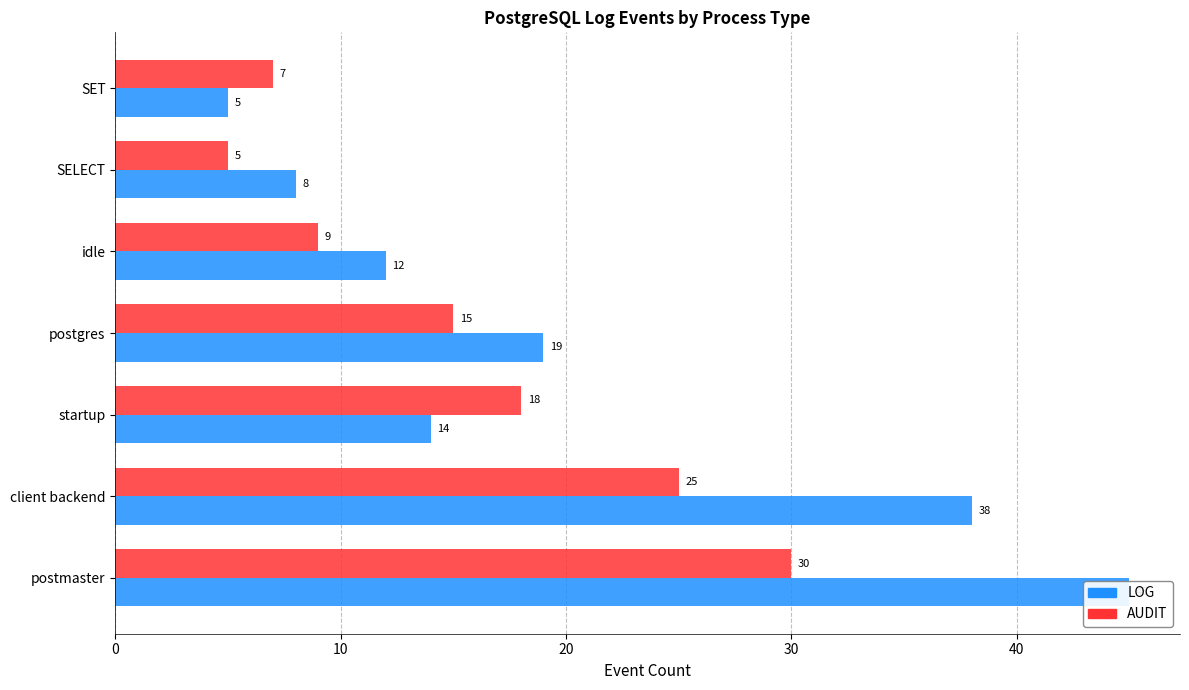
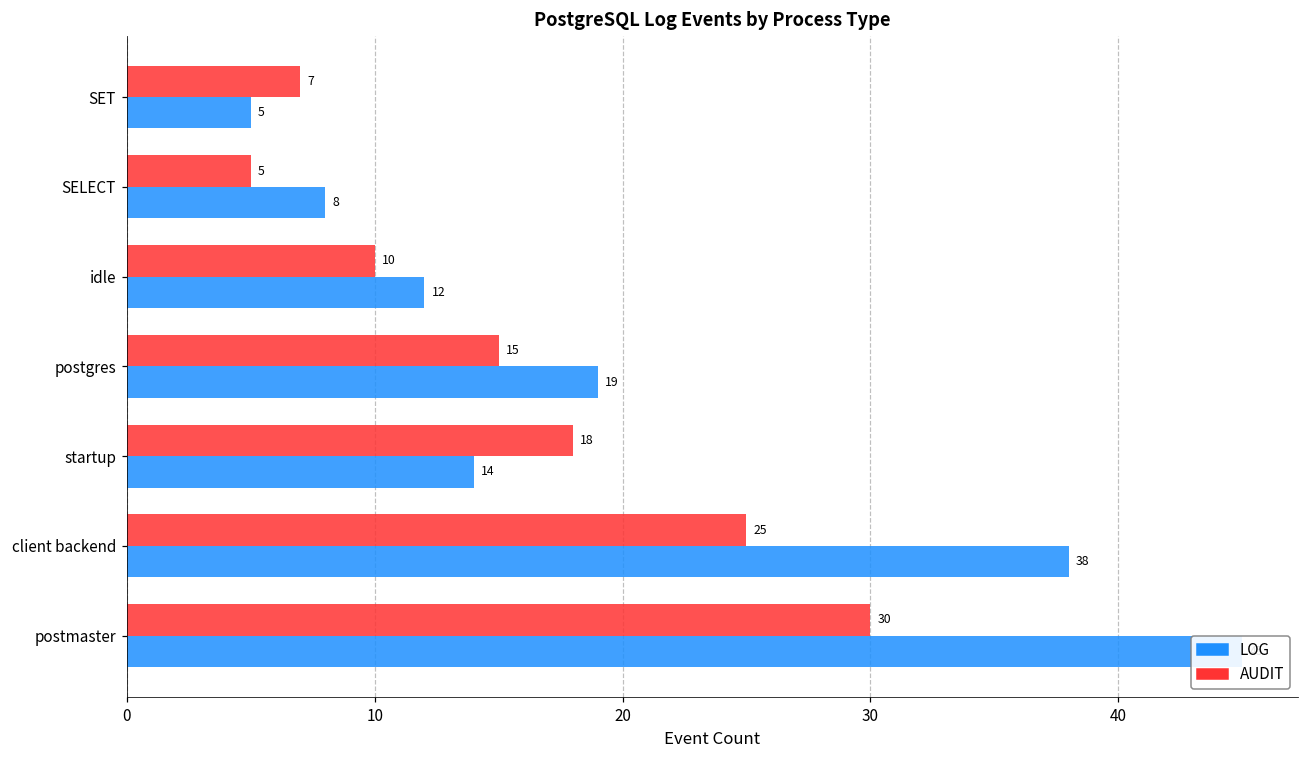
  {
    "LOG": {
      "SET": 5,
      "SELECT": 8,
      "idle": 12,
      "postgres": 19,
      "startup": 14,
      "client backend": 38
    },
    "AUDIT": {
      "SET": 7,
      "SELECT": 5,
-     "idle": 9,
+     "idle": 10,
      "postgres": 15,
      "startup": 18,
      "client backend": 25,
      "postmaster": 30
    }
  }
